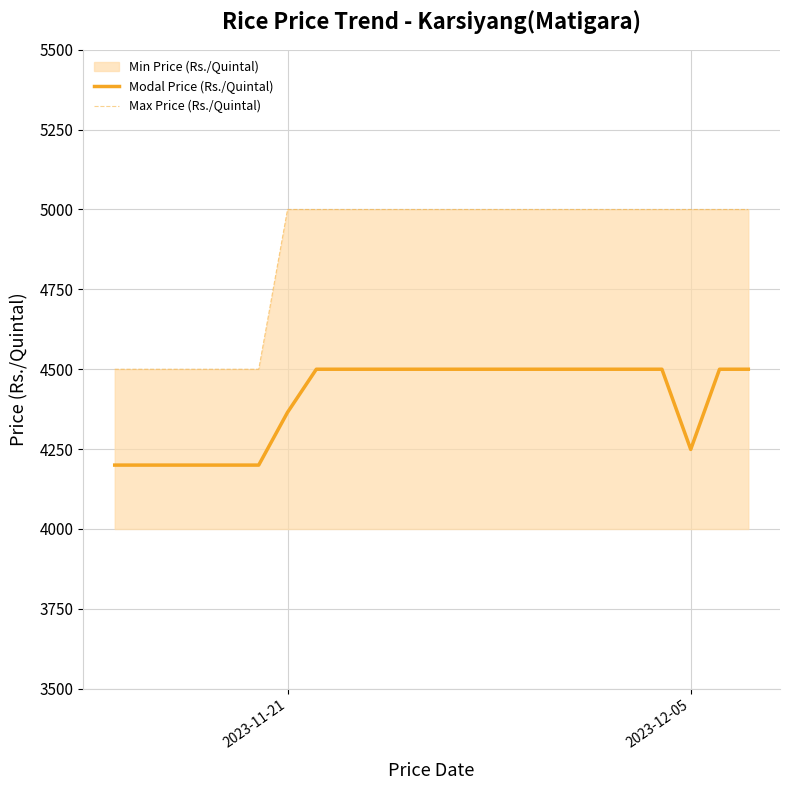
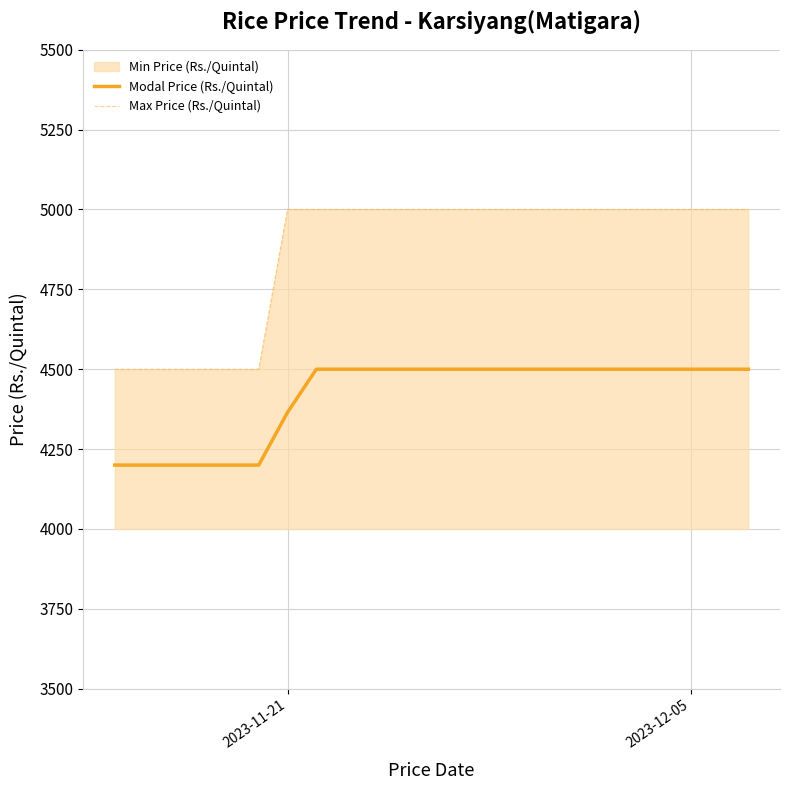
  {
    "Modal Price (Rs./Quintal)": {
      "2023-11-21": 4370,
-     "2023-12-05": 4250
+     "2023-12-05": 4500
    },
    "Min Price (Rs./Quintal)": {
      "2023-11-21": 5000,
      "2023-12-05": 5000
    }
  }
